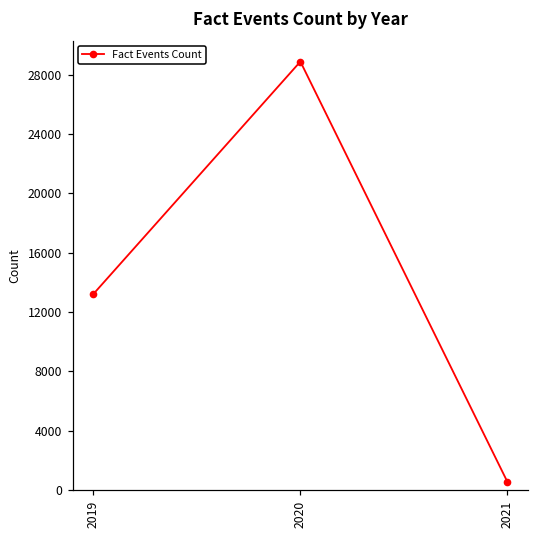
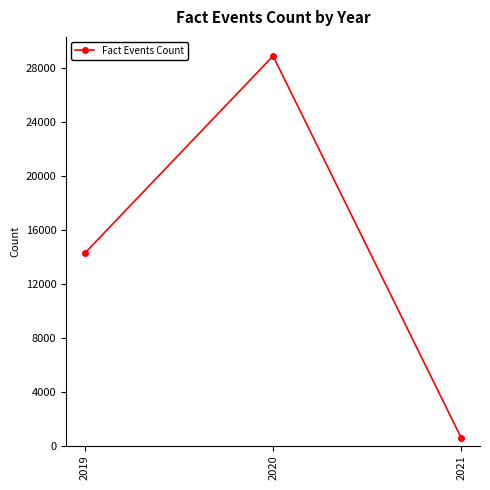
  {
-   "2019": 13200,
+   "2019": 14300,
    "2020": 28900,
    "2021": 600
  }
